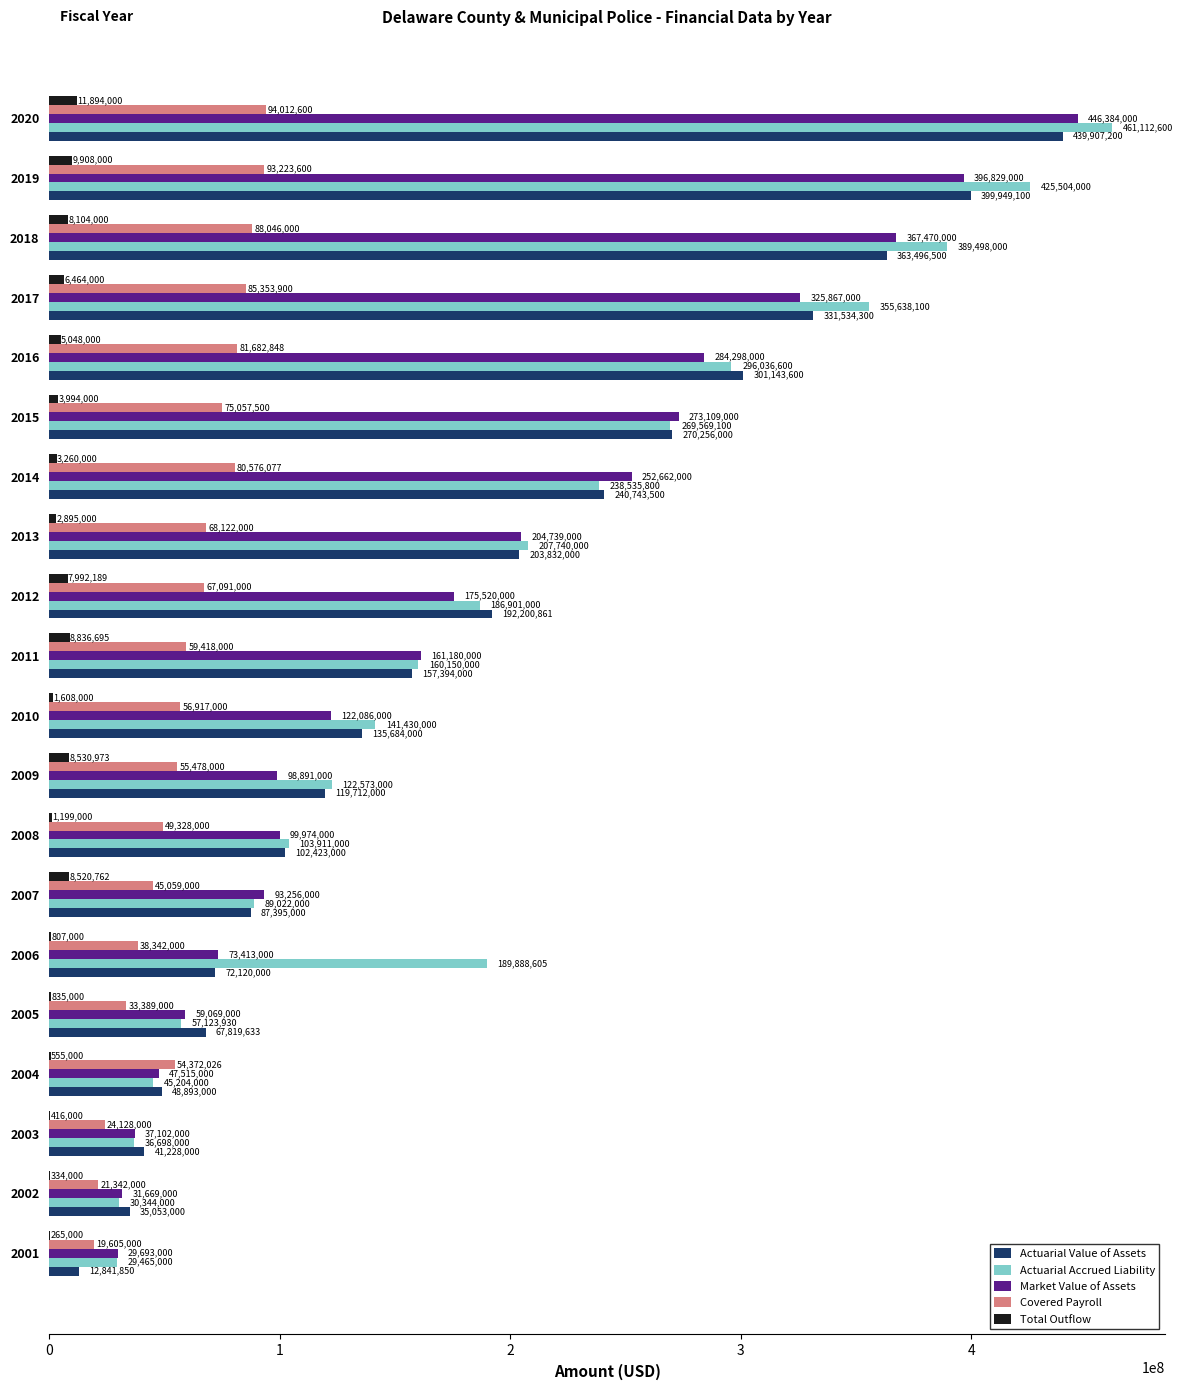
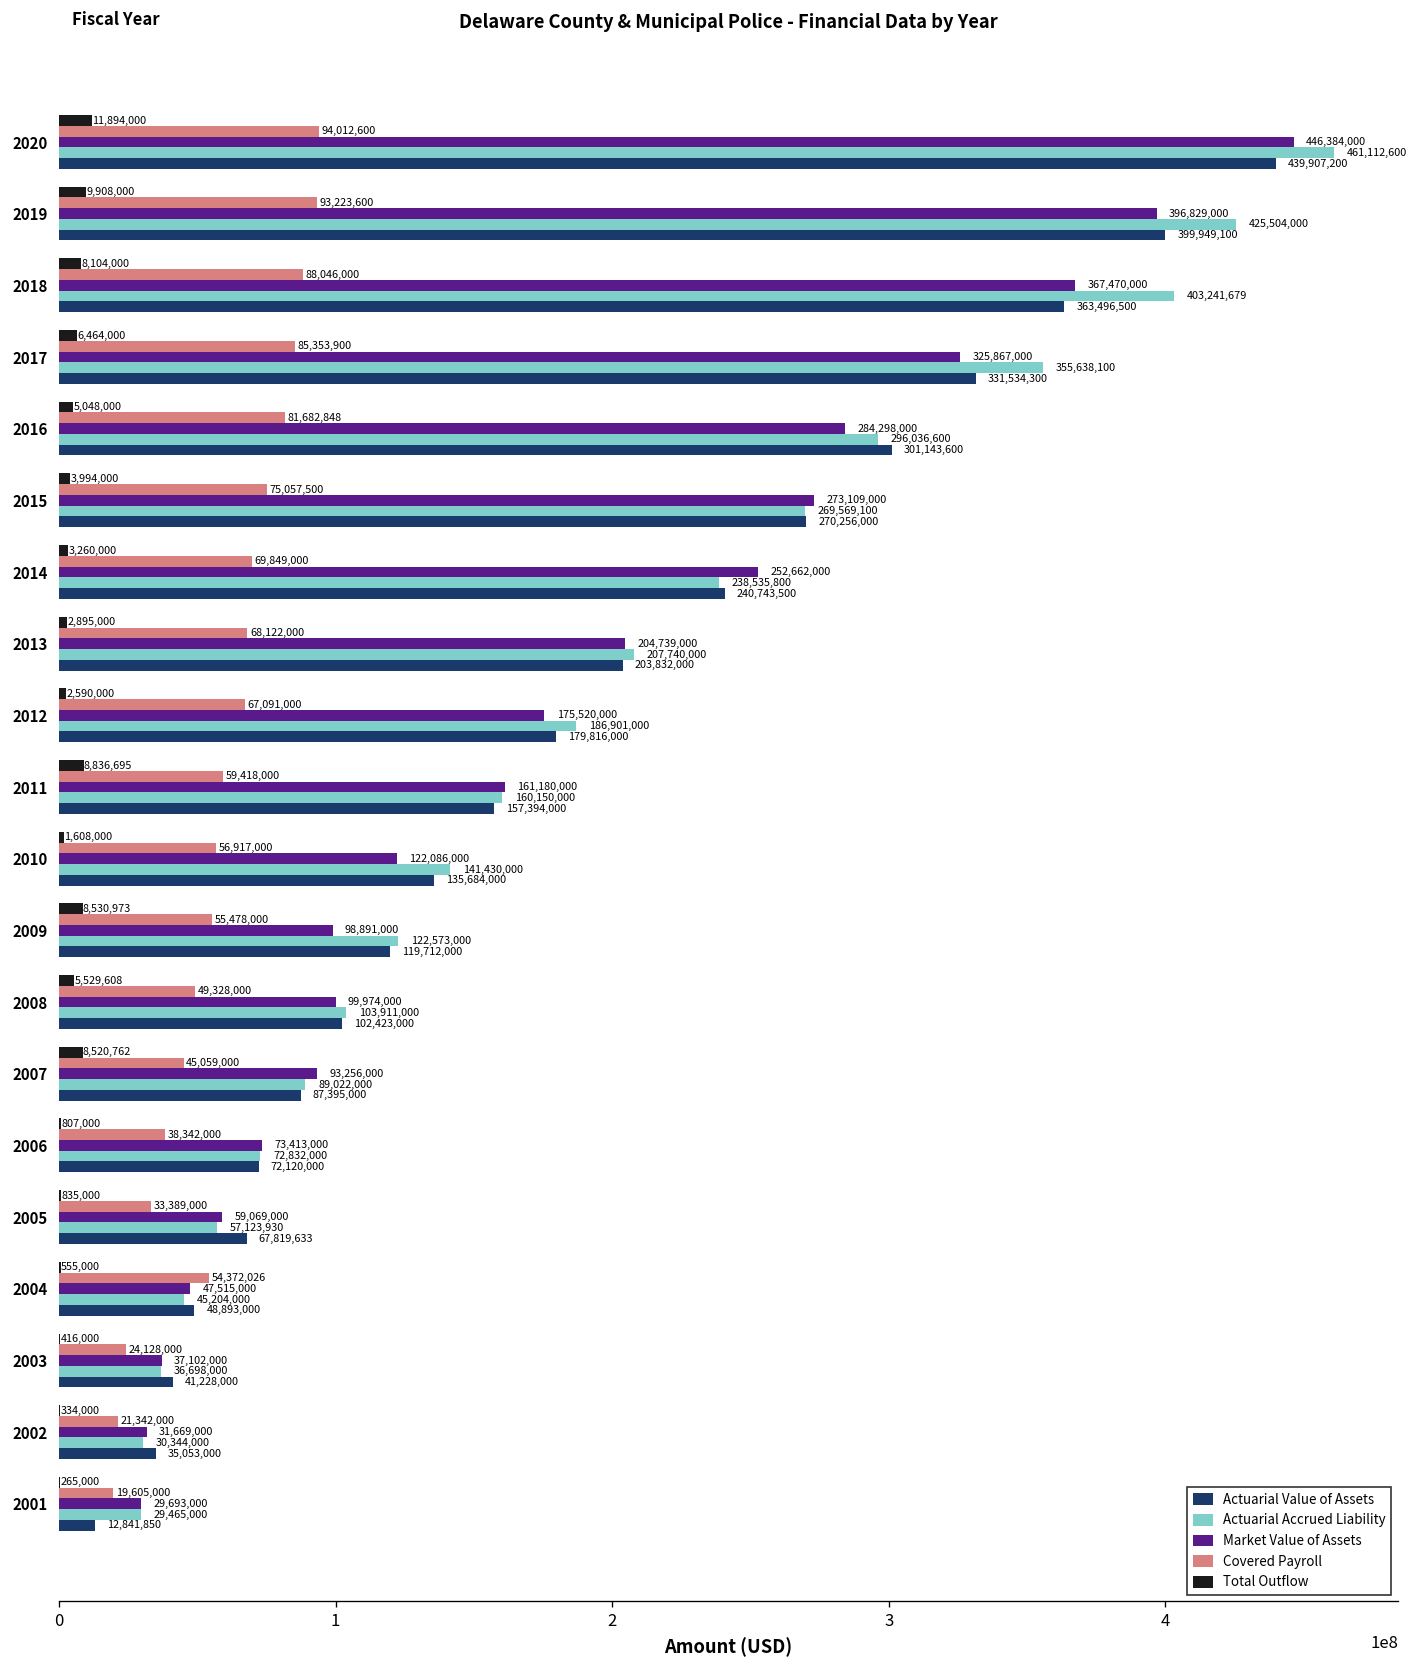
  {
    "Actuarial Value of Assets": {
      "2020": "439,907,200",
      "2019": "399,949,100",
      "2018": "363,496,500",
      "2017": "331,534,300",
      "2016": "301,143,600",
      "2015": "270,256,000",
      "2014": "240,743,500",
      "2013": "203,832,000",
-     "2012": "192,200,861",
+     "2012": "179,816,000",
      "2011": "157,394,000",
      "2010": "135,684,000",
      "2009": "119,712,000",
      "2008": "102,423,000",
      "2007": "87,395,000",
      "2006": "72,120,000",
      "2005": "67,819,633",
      "2004": "48,893,000",
      "2003": "41,228,000",
      "2002": "35,053,000",
      "2001": "12,841,850"
    },
    "Actuarial Accrued Liability": {
      "2020": "461,112,600",
      "2019": "425,504,000",
-     "2018": "389,498,000",
+     "2018": "403,241,679",
      "2017": "355,638,100",
      "2016": "296,036,600",
      "2015": "269,569,100",
      "2014": "238,535,800",
      "2013": "207,740,000",
      "2012": "186,901,000",
      "2011": "160,150,000",
      "2010": "141,430,000",
      "2009": "122,573,000",
      "2008": "103,911,000",
      "2007": "89,022,000",
-     "2006": "189,888,605",
+     "2006": "72,832,000",
      "2005": "57,123,930",
      "2004": "45,204,000",
      "2003": "36,698,000",
      "2002": "30,344,000",
      "2001": "29,465,000"
    },
    "Market Value of Assets": {
      "2020": "446,384,000",
      "2019": "396,829,000",
      "2018": "367,470,000",
      "2017": "325,867,000",
      "2016": "284,298,000",
      "2015": "273,109,000",
      "2014": "252,662,000",
      "2013": "204,739,000",
      "2012": "175,520,000",
      "2011": "161,180,000",
      "2010": "122,086,000",
      "2009": "98,891,000",
      "2008": "99,974,000",
      "2007": "93,256,000",
      "2006": "73,413,000",
      "2005": "59,069,000",
      "2004": "47,515,000",
      "2003": "37,102,000",
      "2002": "31,669,000",
      "2001": "29,693,000"
    },
    "Covered Payroll": {
      "2020": "94,012,600",
      "2019": "93,223,600",
      "2018": "88,046,000",
      "2017": "85,353,900",
      "2016": "81,682,848",
      "2015": "75,057,500",
-     "2014": "80,576,077",
+     "2014": "69,849,000",
      "2013": "68,122,000",
      "2012": "67,091,000",
      "2011": "59,418,000",
      "2010": "56,917,000",
      "2009": "55,478,000",
      "2008": "49,328,000",
      "2007": "45,059,000",
      "2006": "38,342,000",
      "2005": "33,389,000",
      "2004": "54,372,026",
      "2003": "24,128,000",
      "2002": "21,342,000",
      "2001": "19,605,000"
    },
    "Total Outflow": {
      "2020": "11,894,000",
      "2019": "9,908,000",
      "2018": "8,104,000",
      "2017": "6,464,000",
      "2016": "5,048,000",
      "2015": "3,994,000",
      "2014": "3,260,000",
      "2013": "2,895,000",
-     "2012": "7,992,189",
+     "2012": "2,590,000",
      "2011": "8,836,695",
      "2010": "1,608,000",
      "2009": "8,530,973",
-     "2008": "1,199,000",
+     "2008": "5,529,608",
      "2007": "8,520,762",
      "2006": "807,000",
      "2005": "835,000",
      "2004": "555,000",
      "2003": "416,000",
      "2002": "334,000",
      "2001": "265,000"
    }
  }
